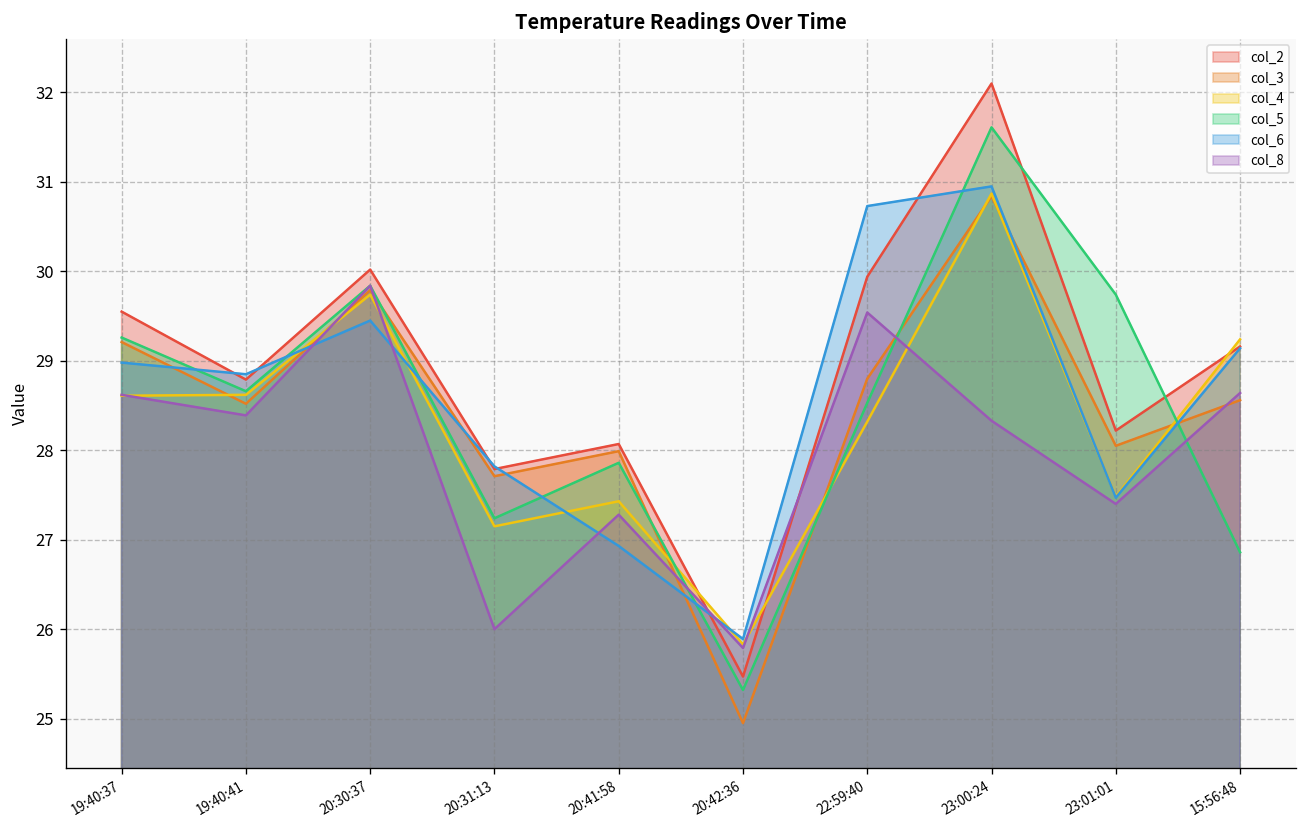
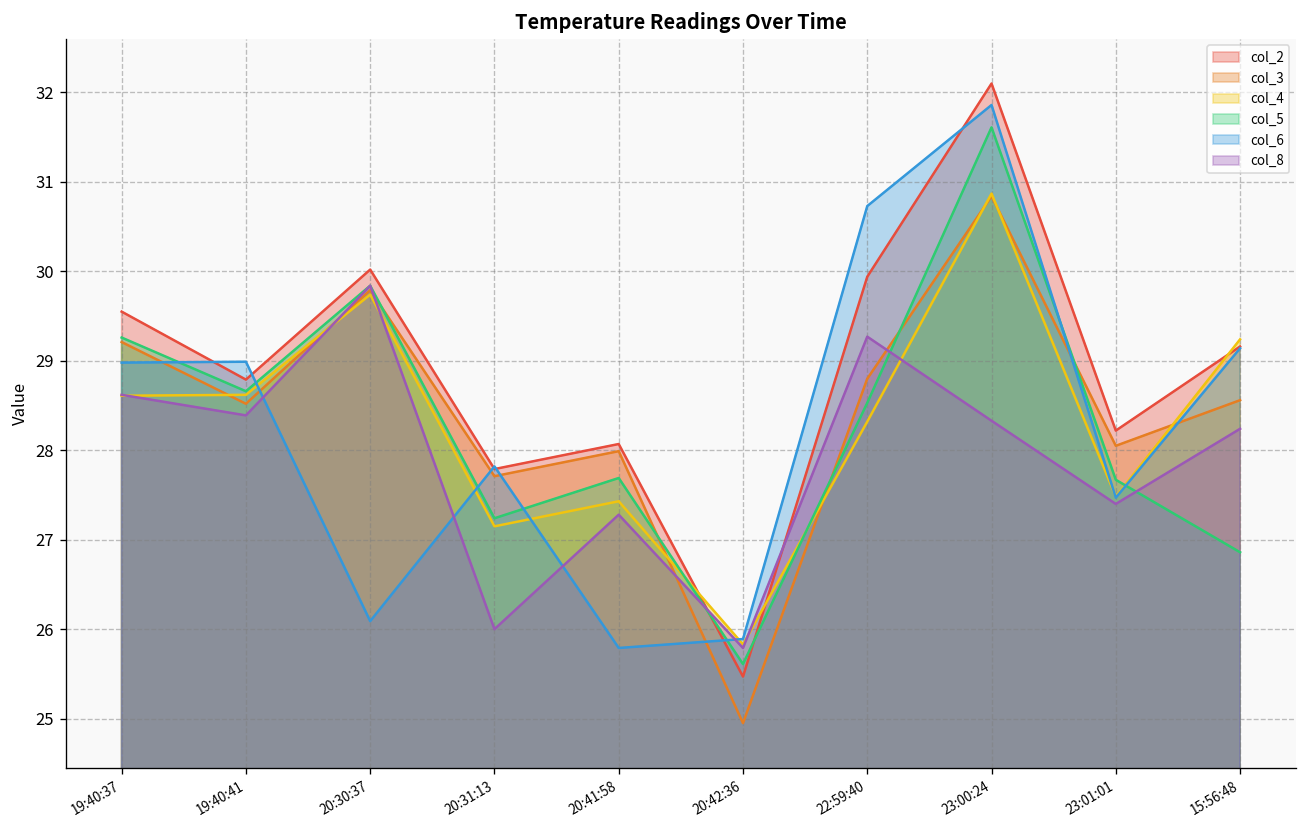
  {
    "col_5": {
      "19:40:37": 29.3,
      "19:40:41": 28.7,
      "20:31:13": 27.2,
-     "20:41:58": 27.9,
-     "20:42:36": 25.3,
+     "20:41:58": 27.7,
+     "20:42:36": 25.6,
      "22:59:40": 28.5,
      "23:00:24": 31.6,
-     "23:01:01": 29.7,
+     "23:01:01": 27.7,
      "15:56:48": 26.9
    },
    "col_6": {
      "19:40:37": 29.0,
-     "19:40:41": 28.9,
-     "20:30:37": 29.5,
-     "20:41:58": 26.9,
+     "19:40:41": 29.0,
+     "20:30:37": 26.1,
+     "20:41:58": 25.8,
      "20:42:36": 25.9,
      "22:59:40": 30.7,
-     "23:00:24": 31.0
+     "23:00:24": 31.9
    },
    "col_8": {
      "19:40:41": 28.4,
      "20:31:13": 26.0,
      "20:41:58": 27.3,
      "20:42:36": 25.8,
-     "22:59:40": 29.5,
+     "22:59:40": 29.3,
      "23:00:24": 28.3,
      "23:01:01": 27.4,
-     "15:56:48": 28.6
+     "15:56:48": 28.2
    }
  }
